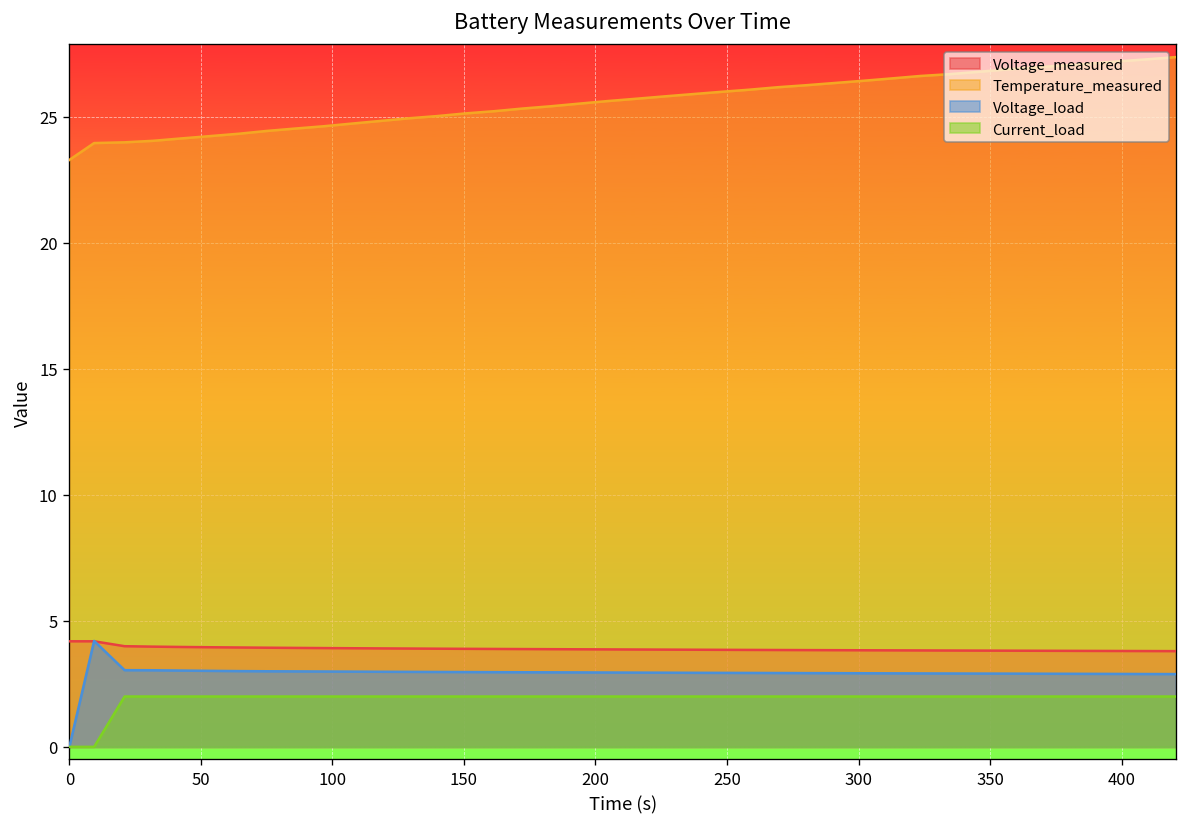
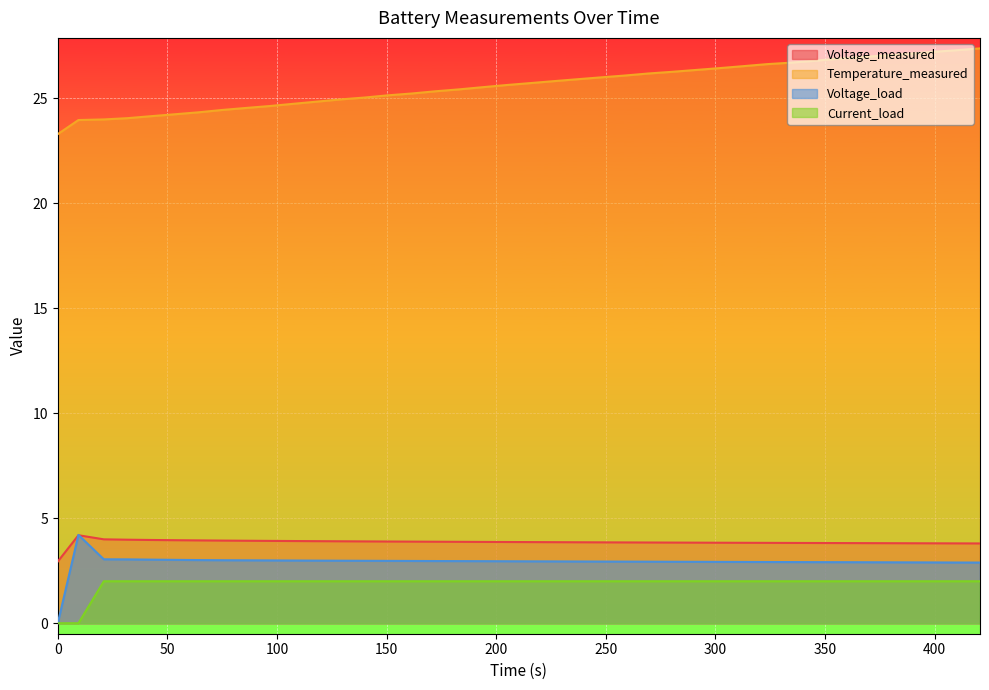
  {
    "Voltage_measured": {
-     "0": 4.2
+     "0": 2.9
    },
    "Temperature_measured": {
      "0": 23.3
    }
  }
